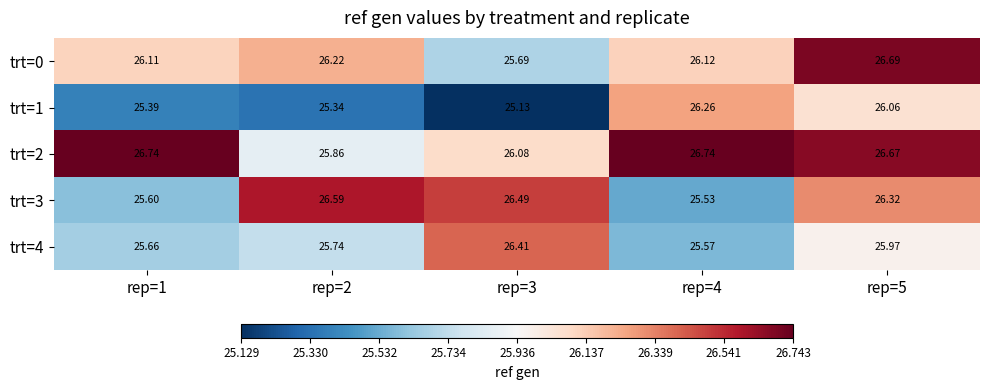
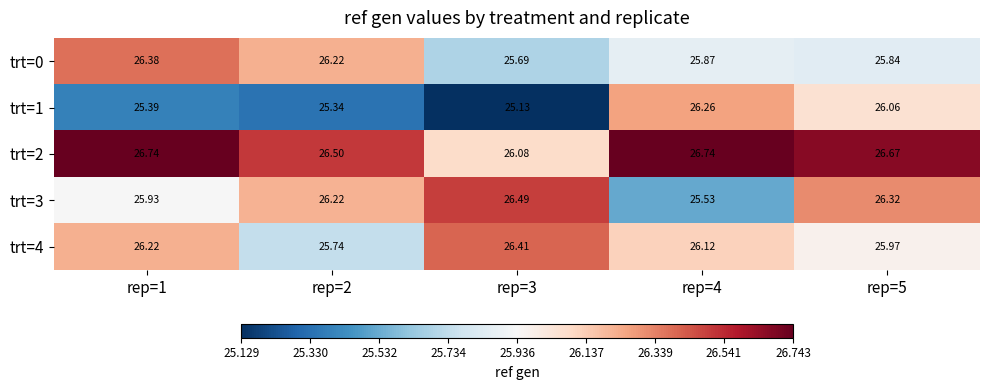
  {
    "trt=0": {
-     "rep=1": 26.11,
+     "rep=1": 26.38,
      "rep=2": 26.22,
      "rep=3": 25.69,
-     "rep=4": 26.12,
-     "rep=5": 26.69
+     "rep=4": 25.87,
+     "rep=5": 25.84
    },
    "trt=1": {
      "rep=1": 25.39,
      "rep=2": 25.34,
      "rep=3": 25.13,
      "rep=4": 26.26,
      "rep=5": 26.06
    },
    "trt=2": {
      "rep=1": 26.74,
-     "rep=2": 25.86,
+     "rep=2": 26.50,
      "rep=3": 26.08,
      "rep=4": 26.74,
      "rep=5": 26.67
    },
    "trt=3": {
-     "rep=1": 25.60,
-     "rep=2": 26.59,
+     "rep=1": 25.93,
+     "rep=2": 26.22,
      "rep=3": 26.49,
      "rep=4": 25.53,
      "rep=5": 26.32
    },
    "trt=4": {
-     "rep=1": 25.66,
+     "rep=1": 26.22,
      "rep=2": 25.74,
      "rep=3": 26.41,
-     "rep=4": 25.57,
+     "rep=4": 26.12,
      "rep=5": 25.97
    }
  }
